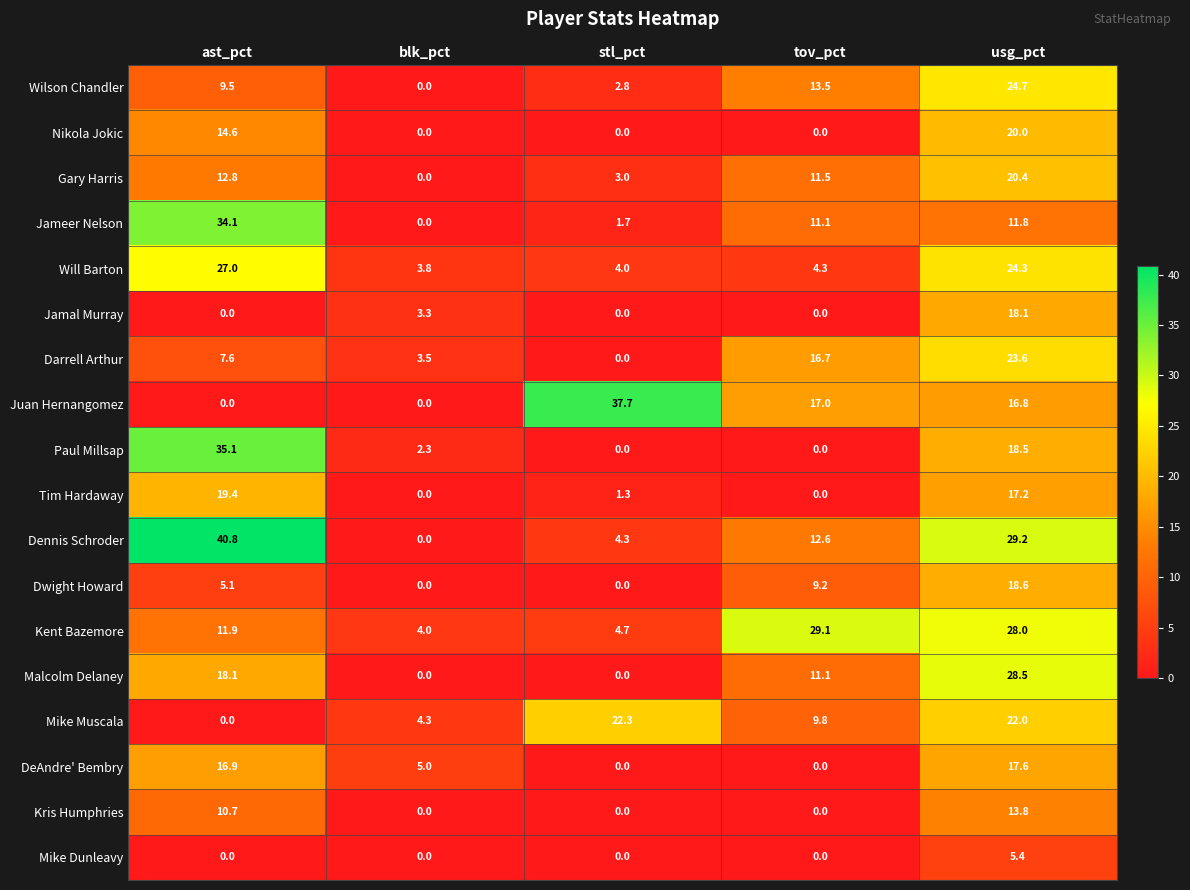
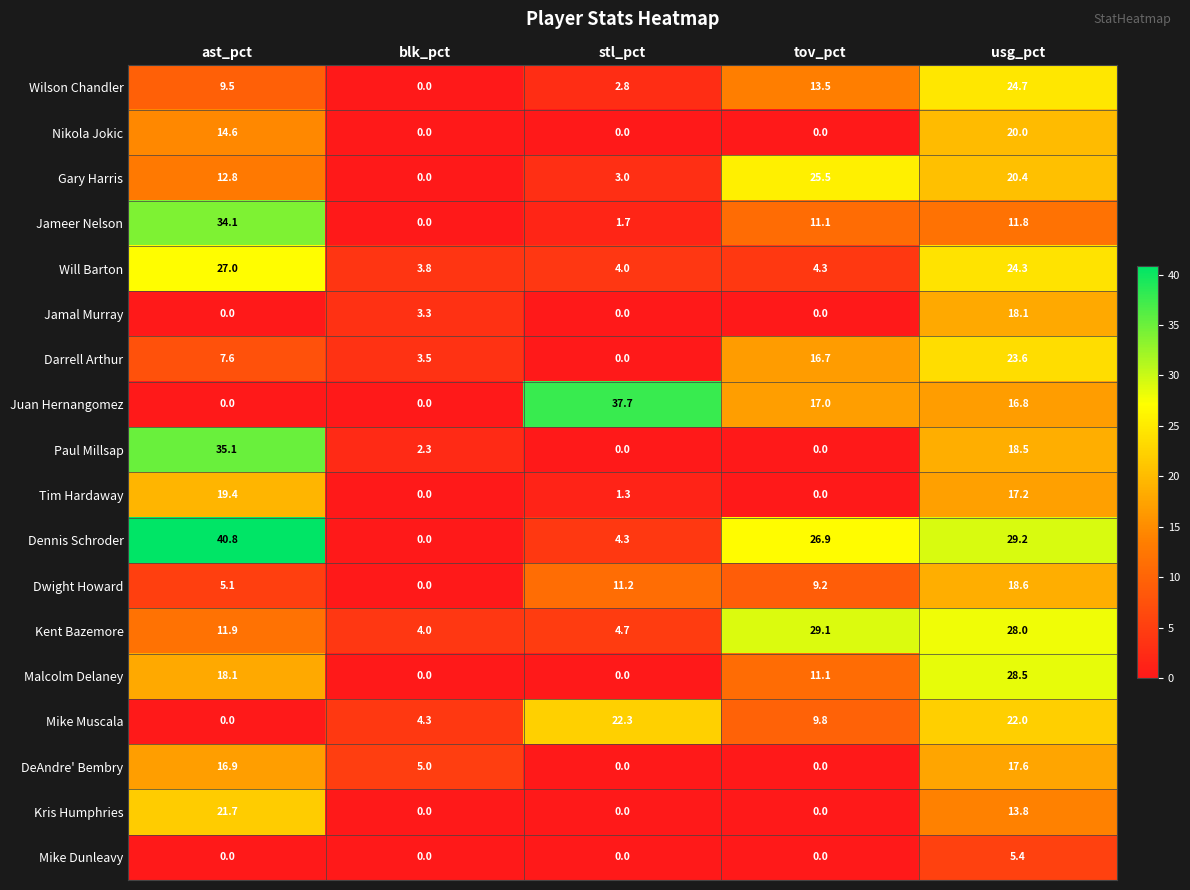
  {
    "Wilson Chandler": {
      "ast_pct": 9.5,
      "blk_pct": 0.0,
      "stl_pct": 2.8,
      "tov_pct": 13.5,
      "usg_pct": 24.7
    },
    "Nikola Jokic": {
      "ast_pct": 14.6,
      "blk_pct": 0.0,
      "stl_pct": 0.0,
      "tov_pct": 0.0,
      "usg_pct": 20.0
    },
    "Gary Harris": {
      "ast_pct": 12.8,
      "blk_pct": 0.0,
      "stl_pct": 3.0,
-     "tov_pct": 11.5,
+     "tov_pct": 25.5,
      "usg_pct": 20.4
    },
    "Jameer Nelson": {
      "ast_pct": 34.1,
      "blk_pct": 0.0,
      "stl_pct": 1.7,
      "tov_pct": 11.1,
      "usg_pct": 11.8
    },
    "Will Barton": {
      "ast_pct": 27.0,
      "blk_pct": 3.8,
      "stl_pct": 4.0,
      "tov_pct": 4.3,
      "usg_pct": 24.3
    },
    "Jamal Murray": {
      "ast_pct": 0.0,
      "blk_pct": 3.3,
      "stl_pct": 0.0,
      "tov_pct": 0.0,
      "usg_pct": 18.1
    },
    "Darrell Arthur": {
      "ast_pct": 7.6,
      "blk_pct": 3.5,
      "stl_pct": 0.0,
      "tov_pct": 16.7,
      "usg_pct": 23.6
    },
    "Juan Hernangomez": {
      "ast_pct": 0.0,
      "blk_pct": 0.0,
      "stl_pct": 37.7,
      "tov_pct": 17.0,
      "usg_pct": 16.8
    },
    "Paul Millsap": {
      "ast_pct": 35.1,
      "blk_pct": 2.3,
      "stl_pct": 0.0,
      "tov_pct": 0.0,
      "usg_pct": 18.5
    },
    "Tim Hardaway": {
      "ast_pct": 19.4,
      "blk_pct": 0.0,
      "stl_pct": 1.3,
      "tov_pct": 0.0,
      "usg_pct": 17.2
    },
    "Dennis Schroder": {
      "ast_pct": 40.8,
      "blk_pct": 0.0,
      "stl_pct": 4.3,
-     "tov_pct": 12.6,
+     "tov_pct": 26.9,
      "usg_pct": 29.2
    },
    "Dwight Howard": {
      "ast_pct": 5.1,
      "blk_pct": 0.0,
-     "stl_pct": 0.0,
+     "stl_pct": 11.2,
      "tov_pct": 9.2,
      "usg_pct": 18.6
    },
    "Kent Bazemore": {
      "ast_pct": 11.9,
      "blk_pct": 4.0,
      "stl_pct": 4.7,
      "tov_pct": 29.1,
      "usg_pct": 28.0
    },
    "Malcolm Delaney": {
      "ast_pct": 18.1,
      "blk_pct": 0.0,
      "stl_pct": 0.0,
      "tov_pct": 11.1,
      "usg_pct": 28.5
    },
    "Mike Muscala": {
      "ast_pct": 0.0,
      "blk_pct": 4.3,
      "stl_pct": 22.3,
      "tov_pct": 9.8,
      "usg_pct": 22.0
    },
    "DeAndre' Bembry": {
      "ast_pct": 16.9,
      "blk_pct": 5.0,
      "stl_pct": 0.0,
      "tov_pct": 0.0,
      "usg_pct": 17.6
    },
    "Kris Humphries": {
-     "ast_pct": 10.7,
+     "ast_pct": 21.7,
      "blk_pct": 0.0,
      "stl_pct": 0.0,
      "tov_pct": 0.0,
      "usg_pct": 13.8
    },
    "Mike Dunleavy": {
      "ast_pct": 0.0,
      "blk_pct": 0.0,
      "stl_pct": 0.0,
      "tov_pct": 0.0,
      "usg_pct": 5.4
    }
  }
